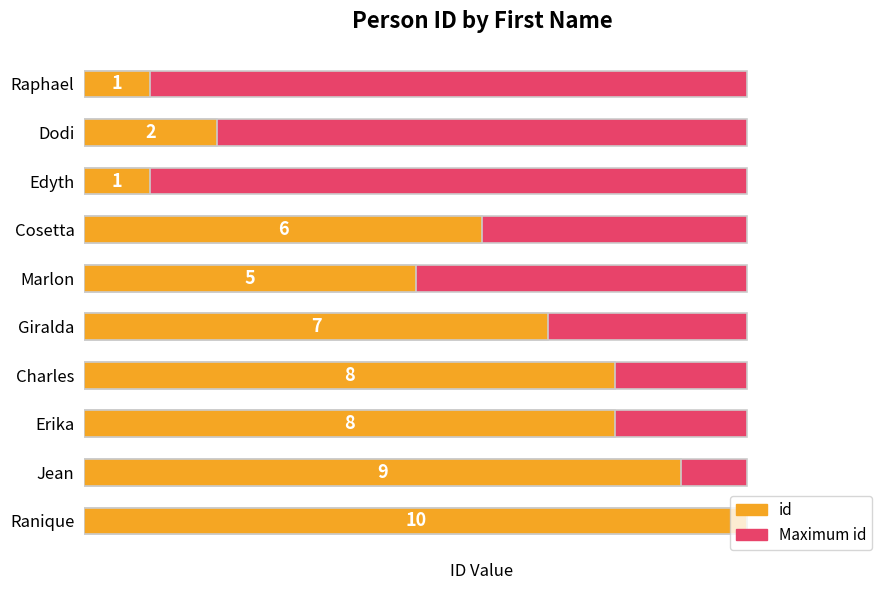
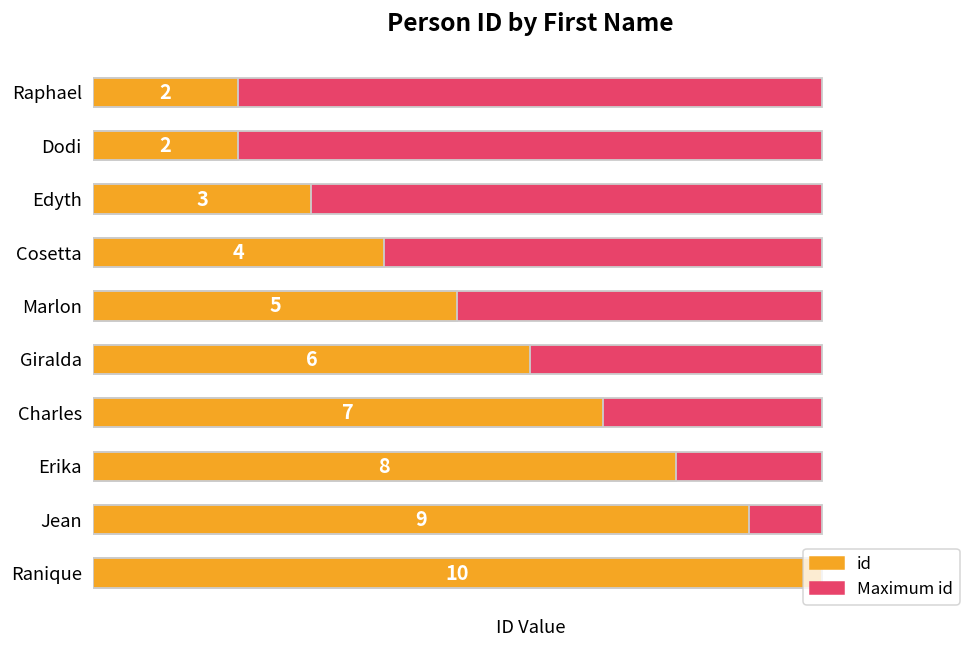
  {
    "id": {
-     "Raphael": 1,
-     "Edyth": 1,
-     "Cosetta": 6,
-     "Giralda": 7,
-     "Charles": 8
+     "Raphael": 2,
+     "Edyth": 3,
+     "Cosetta": 4,
+     "Giralda": 6,
+     "Charles": 7
    }
  }
